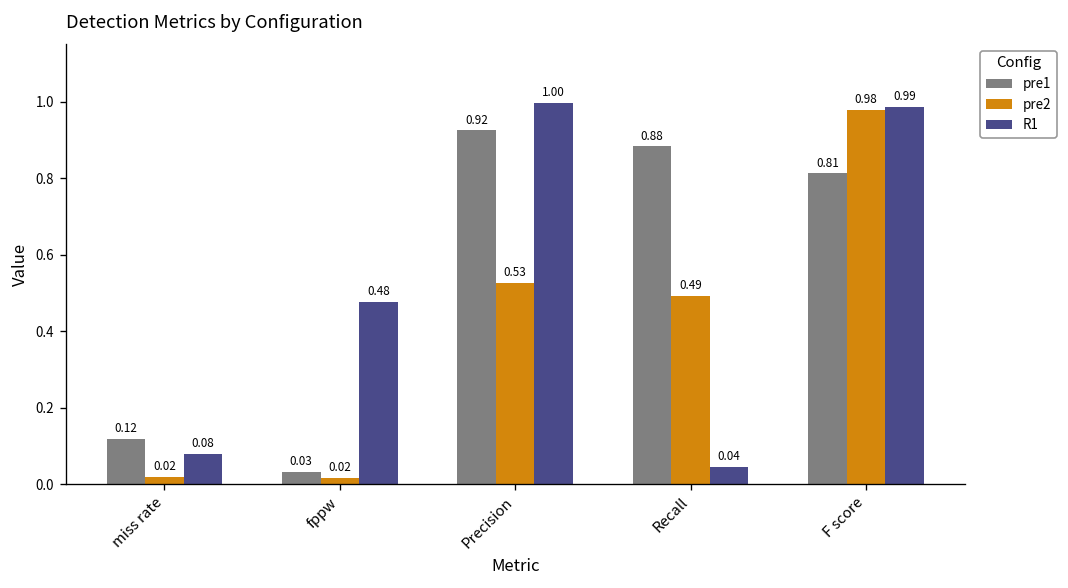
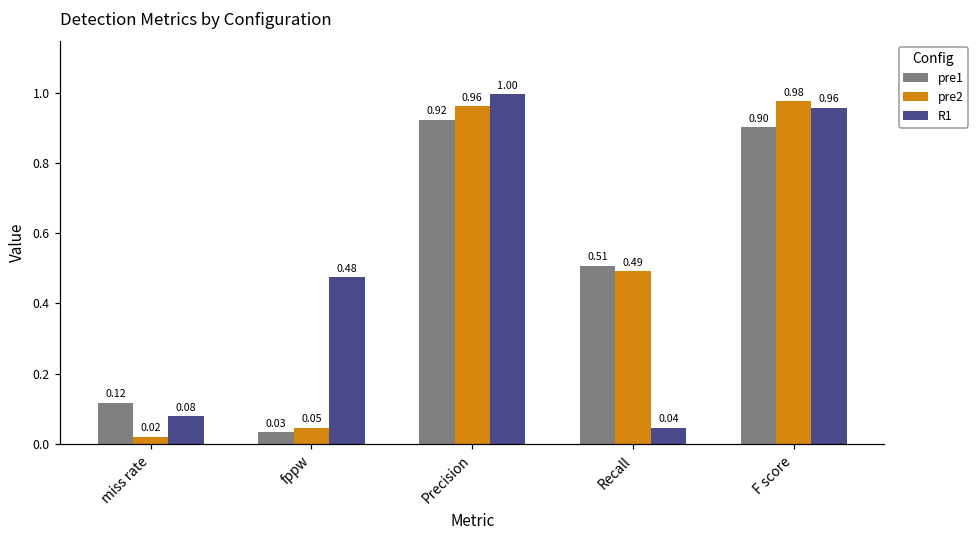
  {
    "pre1": {
      "miss rate": 0.12,
      "fppw": 0.03,
      "Precision": 0.92,
-     "Recall": 0.88,
-     "F score": 0.81
+     "Recall": 0.51,
+     "F score": 0.90
    },
    "pre2": {
      "miss rate": 0.02,
-     "fppw": 0.02,
-     "Precision": 0.53,
+     "fppw": 0.05,
+     "Precision": 0.96,
      "Recall": 0.49,
      "F score": 0.98
    },
    "R1": {
      "miss rate": 0.08,
      "fppw": 0.48,
      "Precision": 1.00,
      "Recall": 0.04,
-     "F score": 0.99
+     "F score": 0.96
    }
  }
